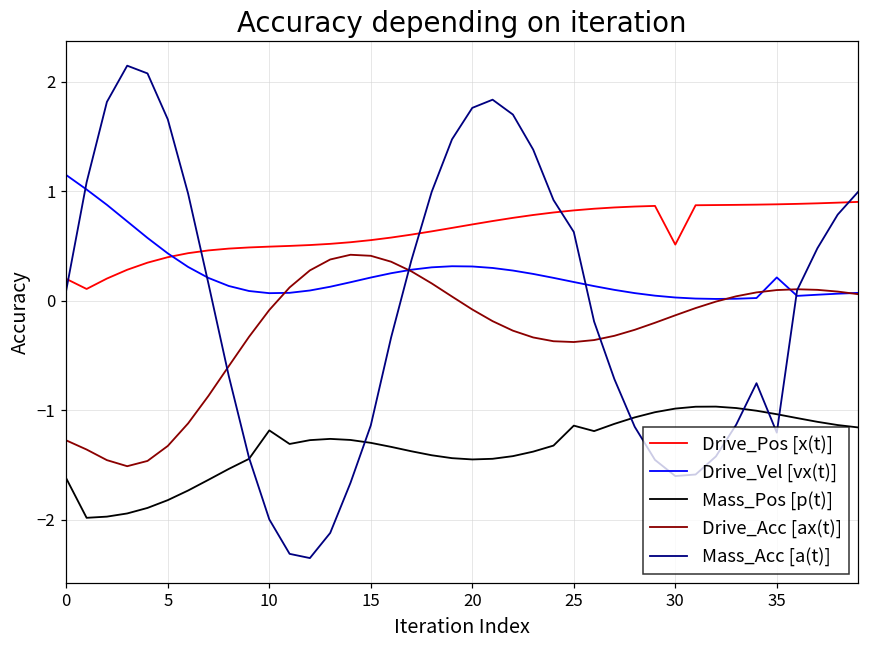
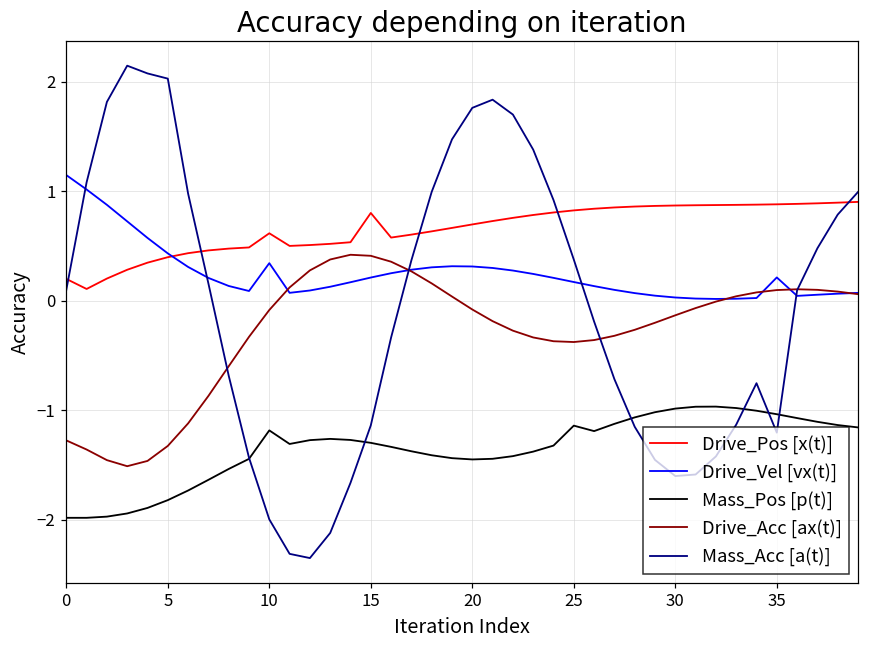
  {
    "Drive_Pos [x(t)]": {
      "0": 0.2,
      "5": 0.4,
-     "10": 0.5,
-     "15": 0.6,
+     "10": 0.6,
+     "15": 0.8,
      "20": 0.7,
      "25": 0.8,
-     "30": 0.5,
+     "30": 0.9,
      "35": 0.9
    },
    "Drive_Vel [vx(t)]": {
      "0": 1.1,
      "5": 0.4,
-     "10": 0.1,
+     "10": 0.3,
      "15": 0.2,
      "20": 0.3,
      "25": 0.2,
      "30": 0.0,
      "35": 0.2
    },
    "Mass_Pos [p(t)]": {
-     "0": -1.6,
+     "0": -2.0,
      "5": -1.8,
      "10": -1.2,
      "15": -1.3,
      "20": -1.4,
      "25": -1.1,
      "30": -1.0,
      "35": -1.0
    },
    "Drive_Acc [ax(t)]": {
      "0": -1.3,
      "5": -1.3,
      "10": -0.1,
      "15": 0.4,
      "20": -0.1,
      "25": -0.4,
      "30": -0.1,
      "35": 0.1
    },
    "Mass_Acc [a(t)]": {
      "0": 0.1,
-     "5": 1.7,
+     "5": 2.0,
      "10": -2.0,
      "15": -1.1,
      "20": 1.8,
-     "25": 0.6
+     "25": 0.4
    }
  }
